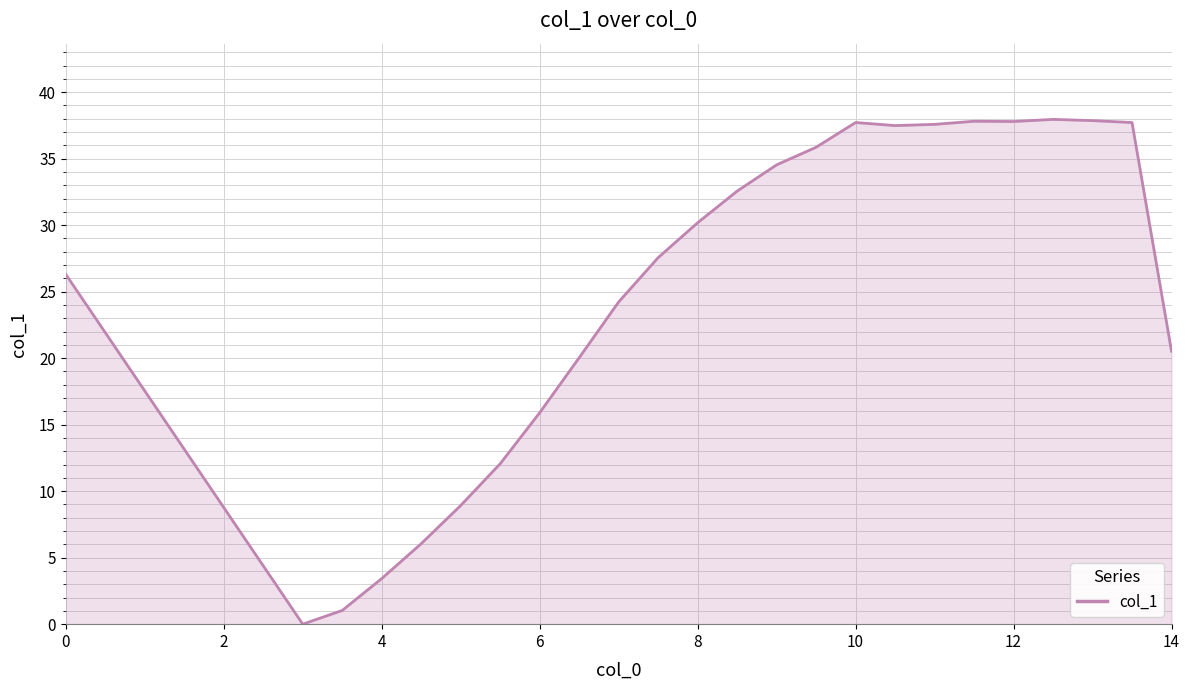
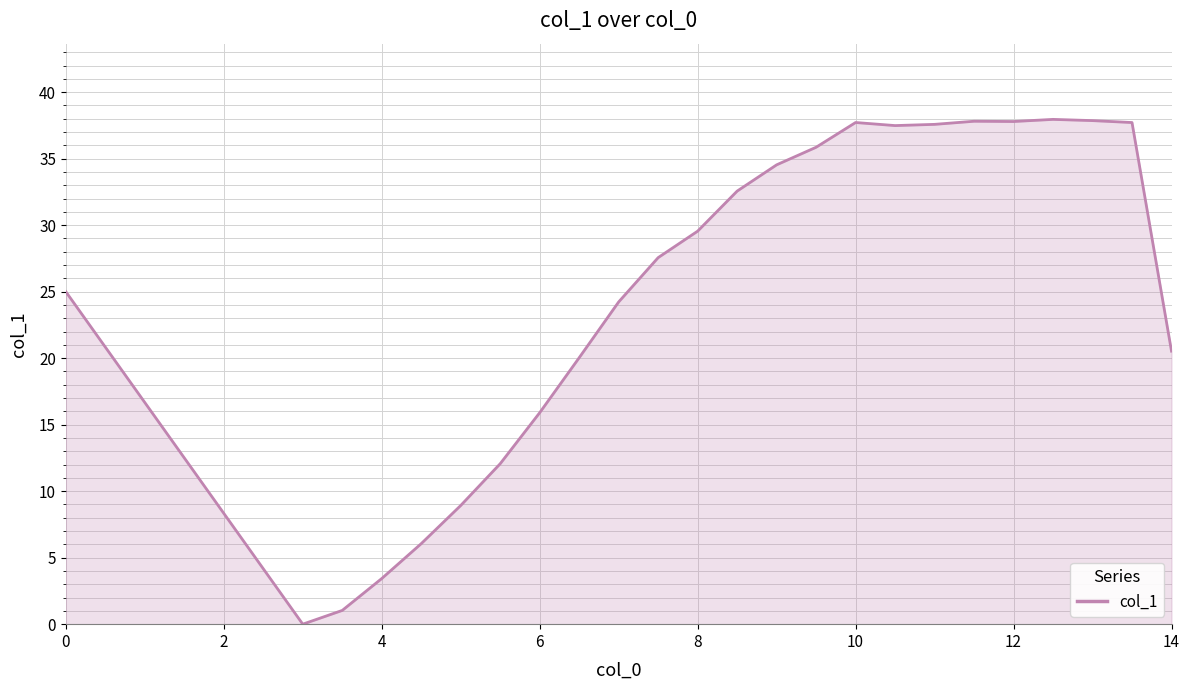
  {
-   "0": 26.3,
+   "0": 25.0,
    "4": 3.4,
    "6": 15.9,
-   "8": 30.2,
+   "8": 29.6,
    "10": 37.7,
    "12": 37.8,
    "14": 20.5
  }
